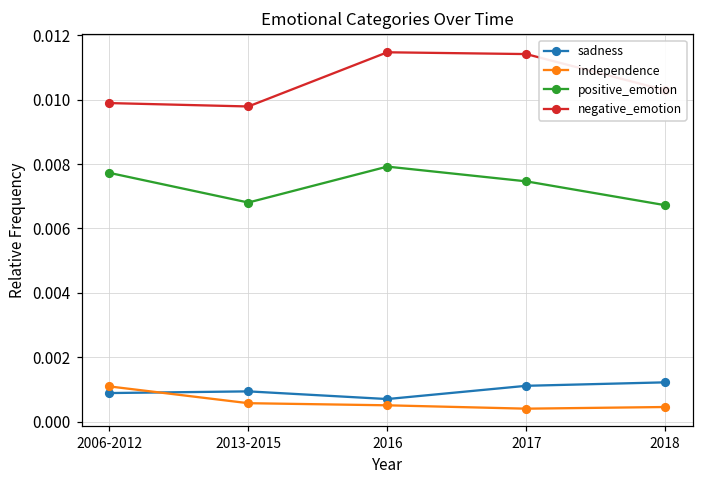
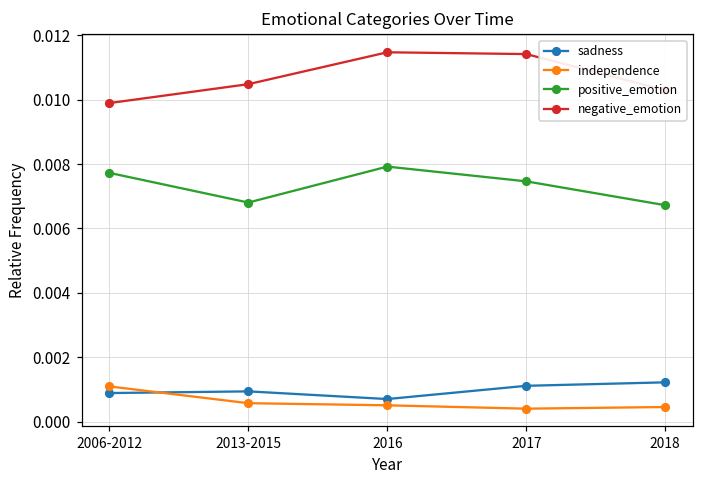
  {
    "sadness": {
      "2006-2012": 0.0009,
      "2013-2015": 0.0009,
      "2016": 0.0007,
      "2017": 0.0011,
      "2018": 0.0012
    },
    "independence": {
      "2006-2012": 0.0011,
      "2013-2015": 0.0006,
      "2016": 0.0005,
      "2017": 0.0004,
      "2018": 0.0005
    },
    "positive_emotion": {
      "2006-2012": 0.0077,
      "2013-2015": 0.0068,
      "2016": 0.0079,
      "2017": 0.0075,
      "2018": 0.0067
    },
    "negative_emotion": {
      "2006-2012": 0.0099,
-     "2013-2015": 0.0098,
+     "2013-2015": 0.0105,
      "2016": 0.0115,
      "2017": 0.0114
    }
  }
